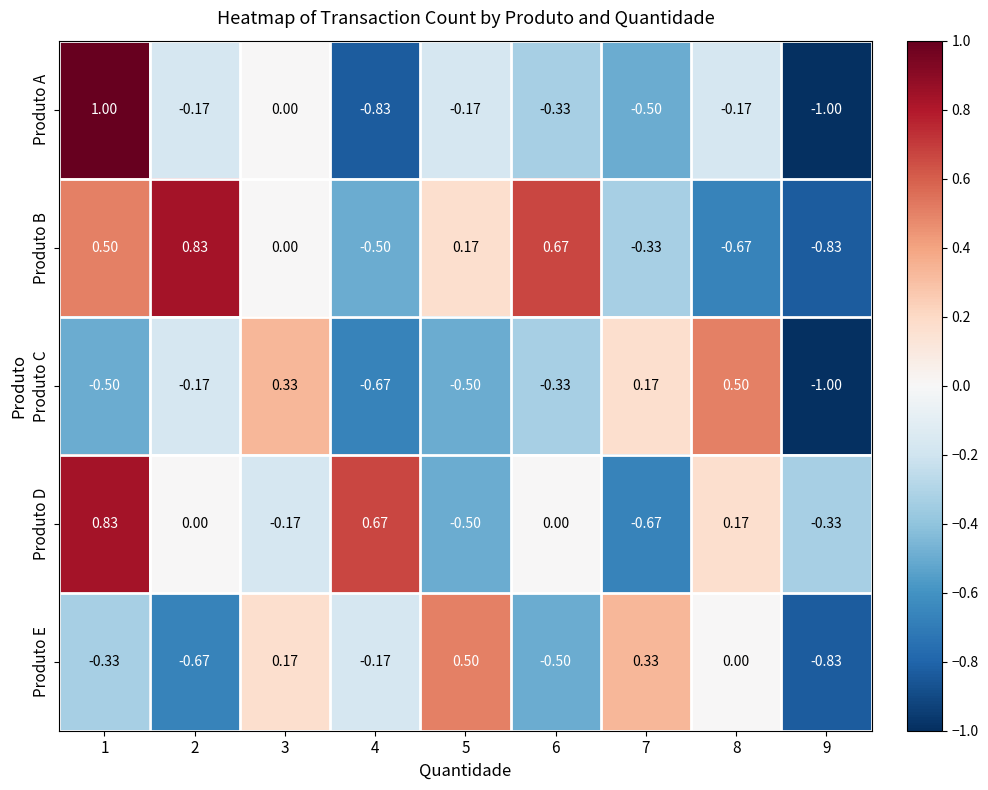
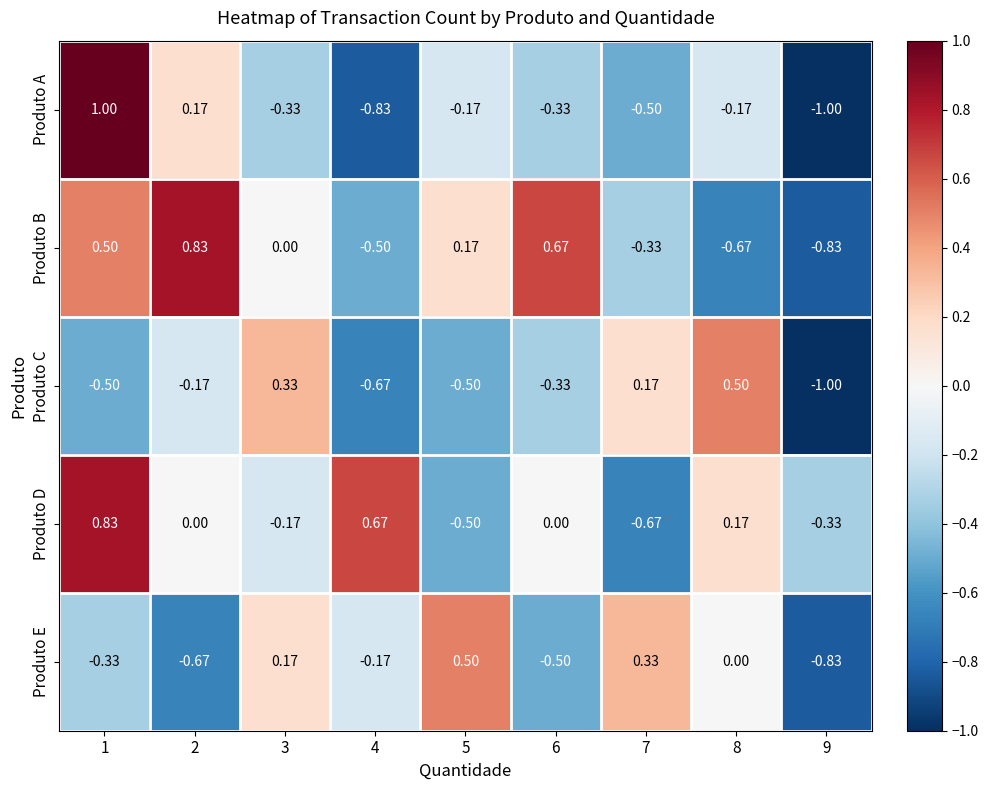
  {
    "Produto A": {
      "1": 1.00,
-     "2": -0.17,
-     "3": 0.00,
+     "2": 0.17,
+     "3": -0.33,
      "4": -0.83,
      "5": -0.17,
      "6": -0.33,
      "7": -0.50,
      "8": -0.17,
      "9": -1.00
    },
    "Produto B": {
      "1": 0.50,
      "2": 0.83,
      "3": 0.00,
      "4": -0.50,
      "5": 0.17,
      "6": 0.67,
      "7": -0.33,
      "8": -0.67,
      "9": -0.83
    },
    "Produto C": {
      "1": -0.50,
      "2": -0.17,
      "3": 0.33,
      "4": -0.67,
      "5": -0.50,
      "6": -0.33,
      "7": 0.17,
      "8": 0.50,
      "9": -1.00
    },
    "Produto D": {
      "1": 0.83,
      "2": 0.00,
      "3": -0.17,
      "4": 0.67,
      "5": -0.50,
      "6": 0.00,
      "7": -0.67,
      "8": 0.17,
      "9": -0.33
    },
    "Produto E": {
      "1": -0.33,
      "2": -0.67,
      "3": 0.17,
      "4": -0.17,
      "5": 0.50,
      "6": -0.50,
      "7": 0.33,
      "8": 0.00,
      "9": -0.83
    }
  }
